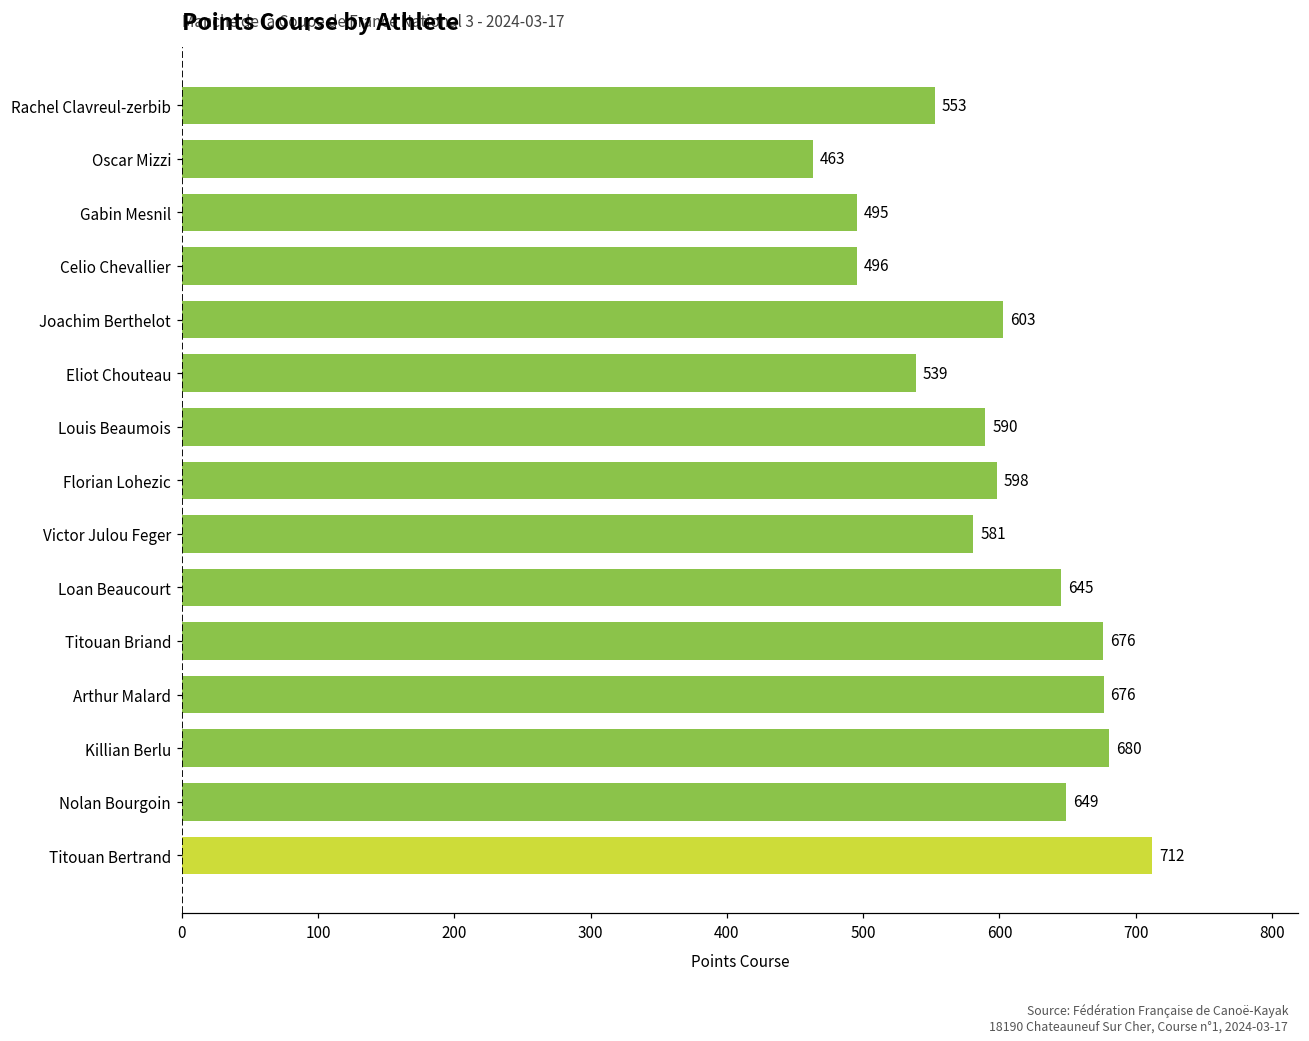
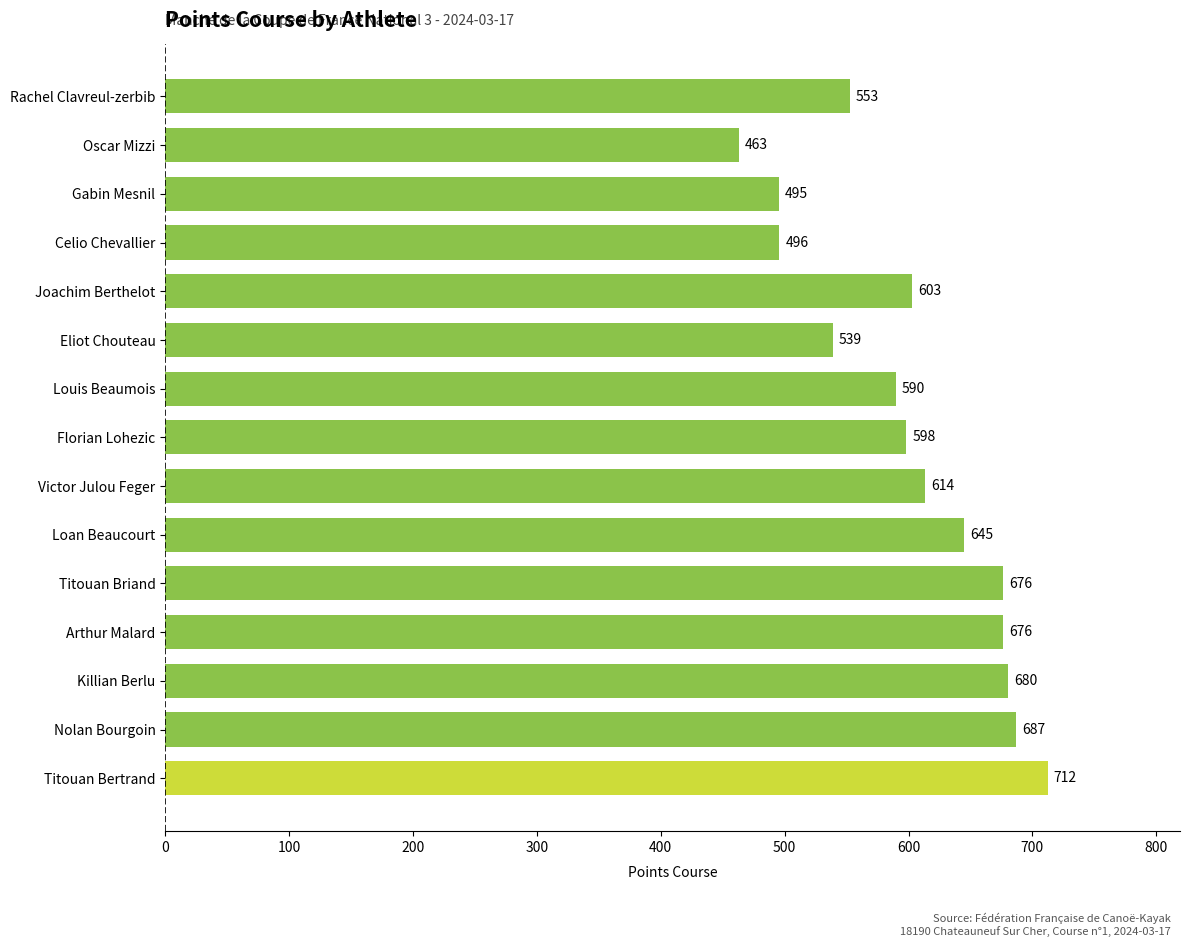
  {
    "Rachel Clavreul-zerbib": 553,
    "Oscar Mizzi": 463,
    "Gabin Mesnil": 495,
    "Celio Chevallier": 496,
    "Joachim Berthelot": 603,
    "Eliot Chouteau": 539,
    "Louis Beaumois": 590,
    "Florian Lohezic": 598,
-   "Victor Julou Feger": 581,
+   "Victor Julou Feger": 614,
    "Loan Beaucourt": 645,
    "Titouan Briand": 676,
    "Arthur Malard": 676,
    "Killian Berlu": 680,
-   "Nolan Bourgoin": 649,
+   "Nolan Bourgoin": 687,
    "Titouan Bertrand": 712
  }
